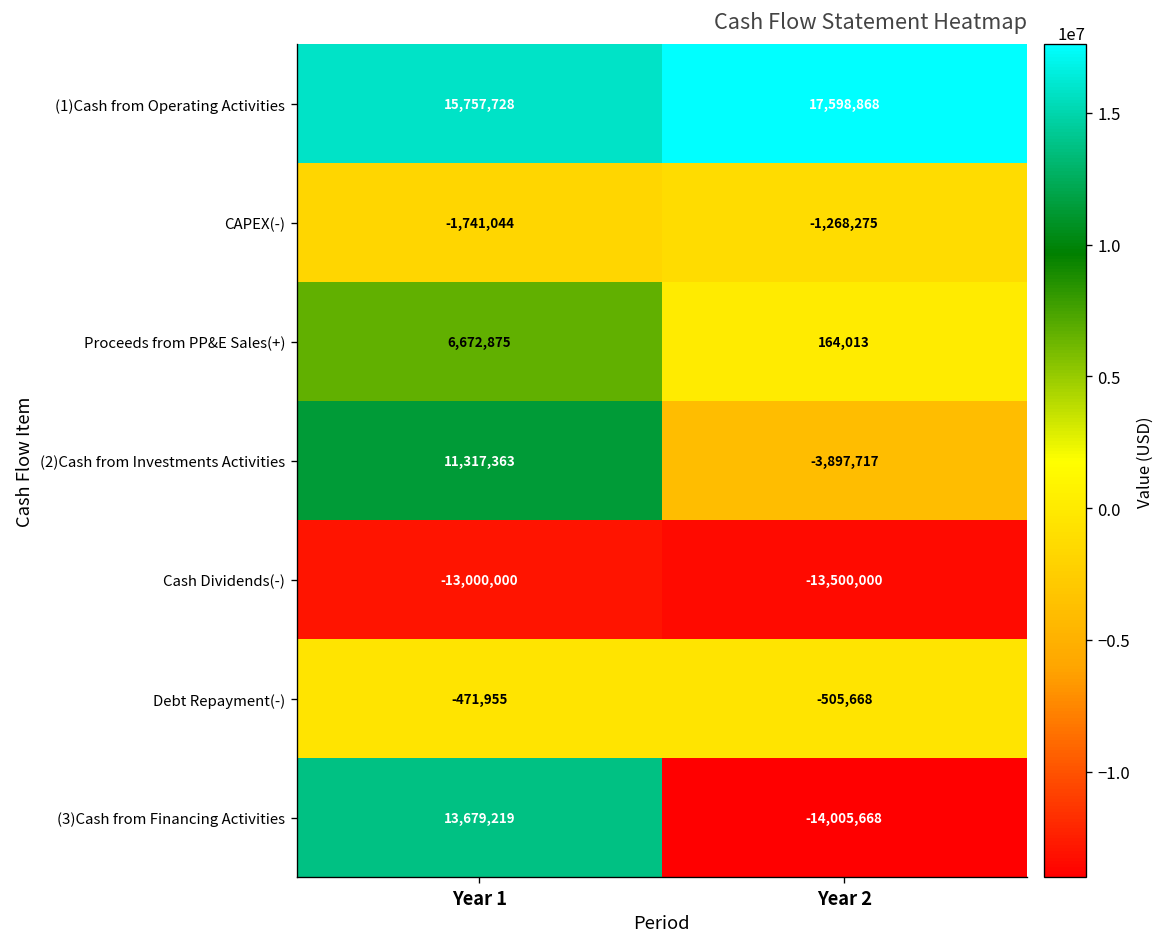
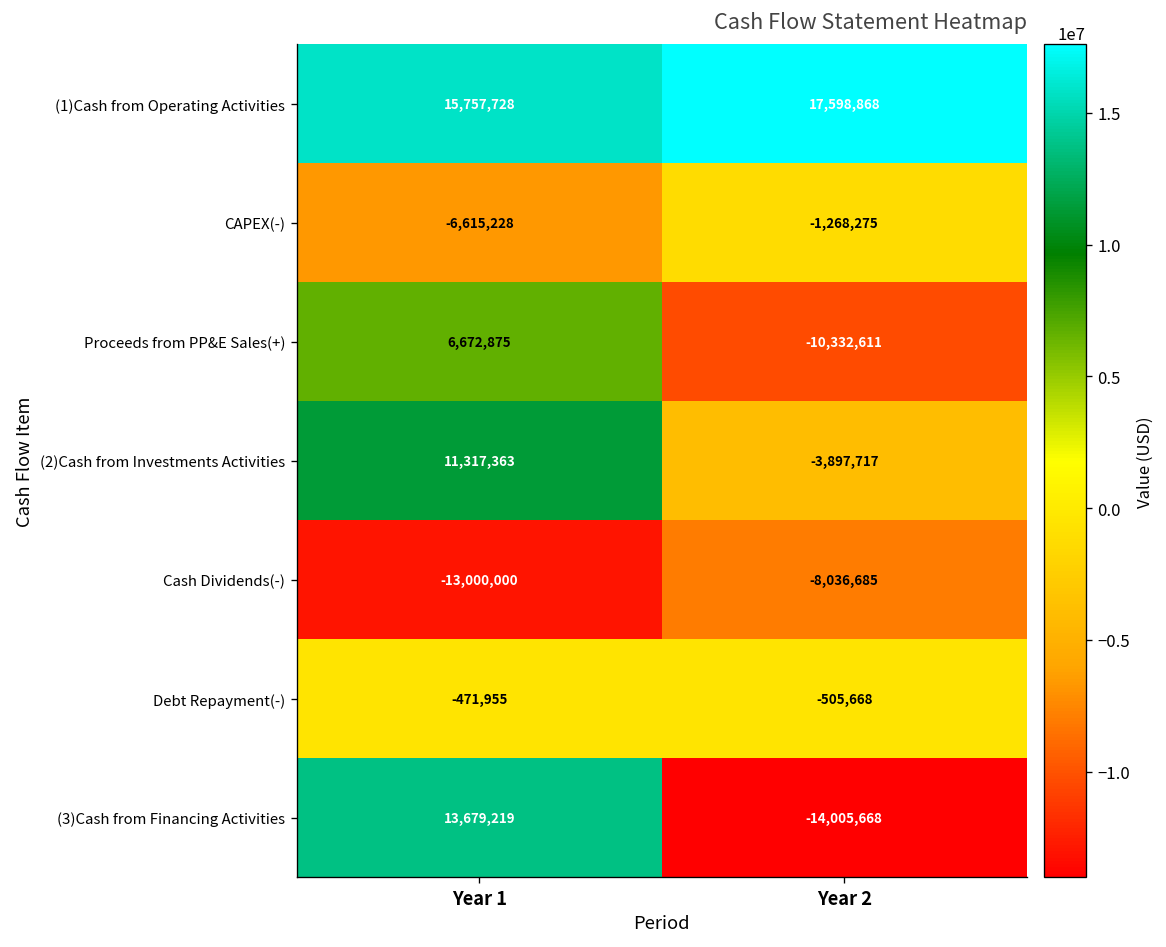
  {
    "(1)Cash from Operating Activities": {
      "Year 1": "15,757,728",
      "Year 2": "17,598,868"
    },
    "CAPEX(-)": {
-     "Year 1": "-1,741,044",
+     "Year 1": "-6,615,228",
      "Year 2": "-1,268,275"
    },
    "Proceeds from PP&E Sales(+)": {
      "Year 1": "6,672,875",
-     "Year 2": "164,013"
+     "Year 2": "-10,332,611"
    },
    "(2)Cash from Investments Activities": {
      "Year 1": "11,317,363",
      "Year 2": "-3,897,717"
    },
    "Cash Dividends(-)": {
      "Year 1": "-13,000,000",
-     "Year 2": "-13,500,000"
+     "Year 2": "-8,036,685"
    },
    "Debt Repayment(-)": {
      "Year 1": "-471,955",
      "Year 2": "-505,668"
    },
    "(3)Cash from Financing Activities": {
      "Year 1": "13,679,219",
      "Year 2": "-14,005,668"
    }
  }
